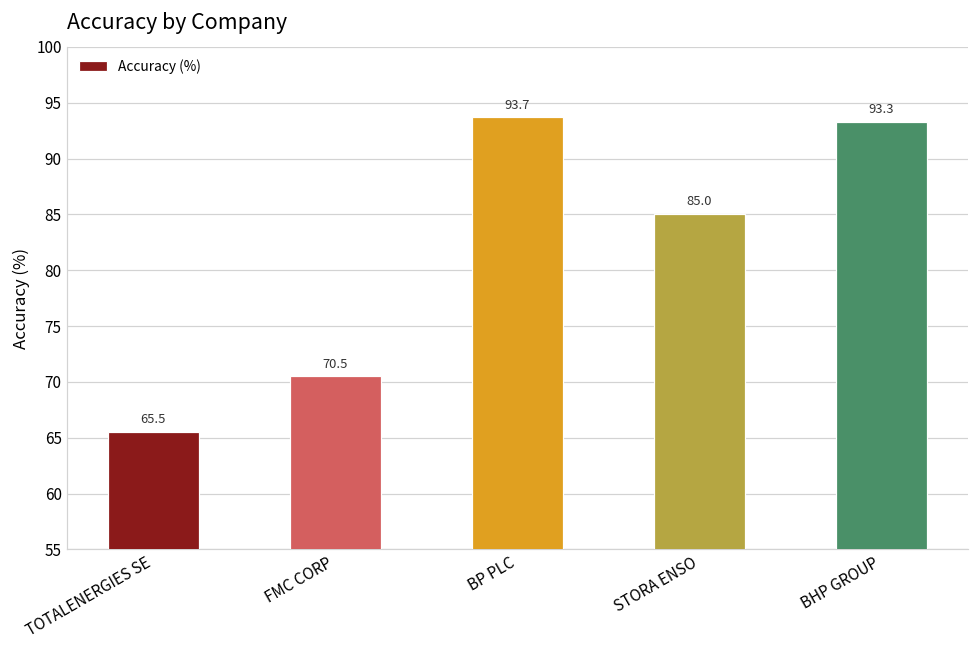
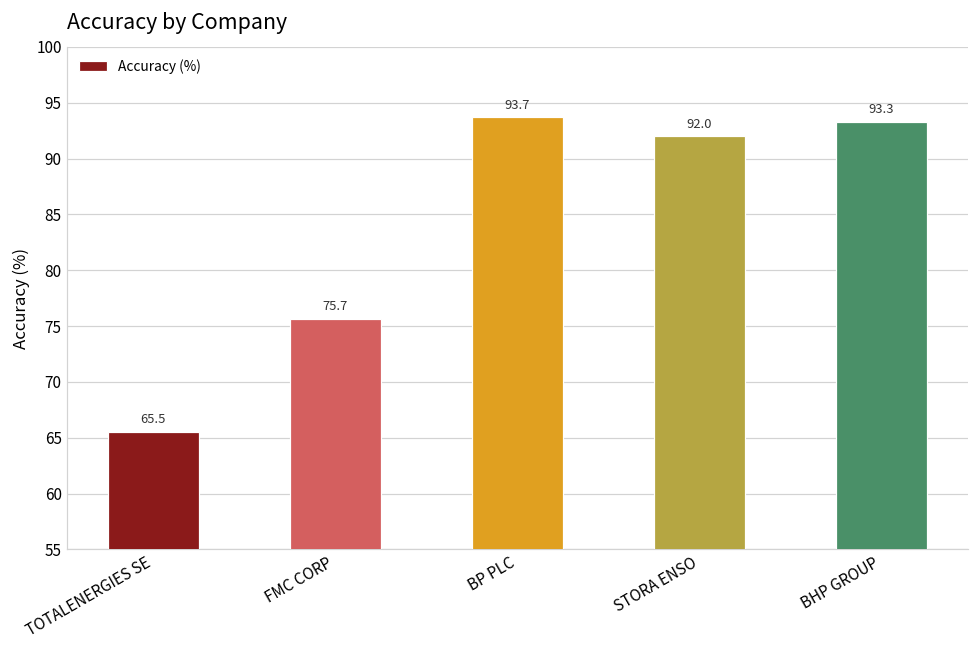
  {
    "TOTALENERGIES SE": 65.5,
-   "FMC CORP": 70.5,
+   "FMC CORP": 75.7,
    "BP PLC": 93.7,
-   "STORA ENSO": 85.0,
+   "STORA ENSO": 92.0,
    "BHP GROUP": 93.3
  }
